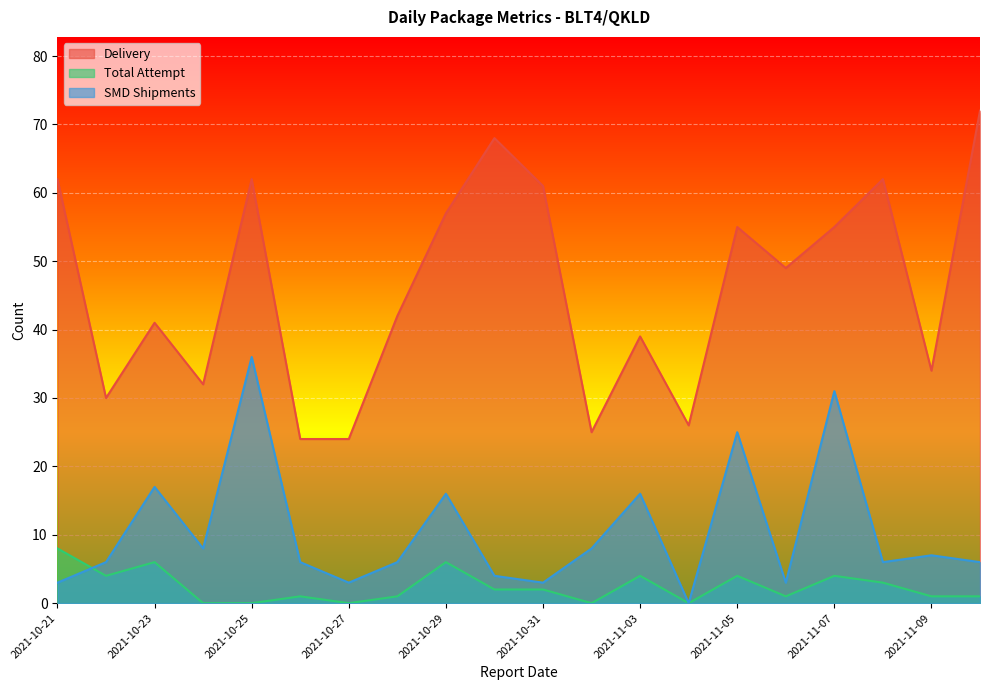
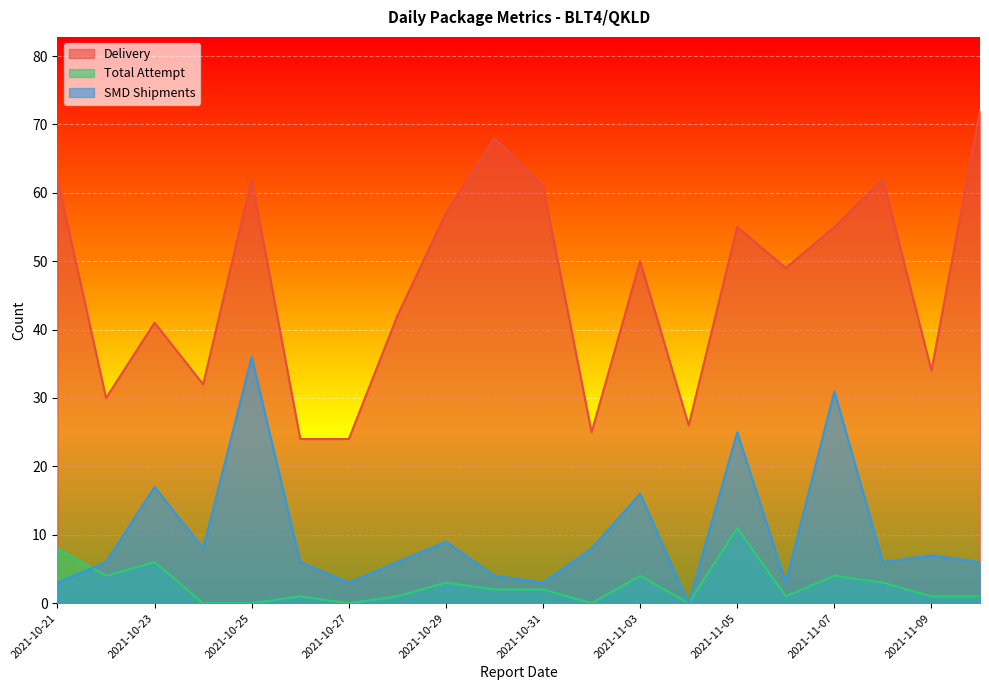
  {
    "Delivery": {
      "2021-10-21": 62,
      "2021-10-23": 41,
      "2021-10-25": 62,
      "2021-10-27": 24,
      "2021-10-29": 57,
      "2021-10-31": 61,
-     "2021-11-03": 39,
+     "2021-11-03": 50,
      "2021-11-05": 55,
      "2021-11-07": 55,
      "2021-11-09": 34
    },
    "Total Attempt": {
      "2021-10-21": 8,
      "2021-10-23": 6,
      "2021-10-25": 0,
      "2021-10-27": 0,
-     "2021-10-29": 6,
+     "2021-10-29": 3,
      "2021-10-31": 2,
      "2021-11-03": 4,
-     "2021-11-05": 4,
+     "2021-11-05": 11,
      "2021-11-07": 4,
      "2021-11-09": 1
    },
    "SMD Shipments": {
      "2021-10-21": 3,
      "2021-10-23": 17,
      "2021-10-25": 36,
      "2021-10-27": 3,
-     "2021-10-29": 16,
+     "2021-10-29": 9,
      "2021-10-31": 3,
      "2021-11-03": 16,
      "2021-11-05": 25,
      "2021-11-07": 31,
      "2021-11-09": 7
    }
  }
